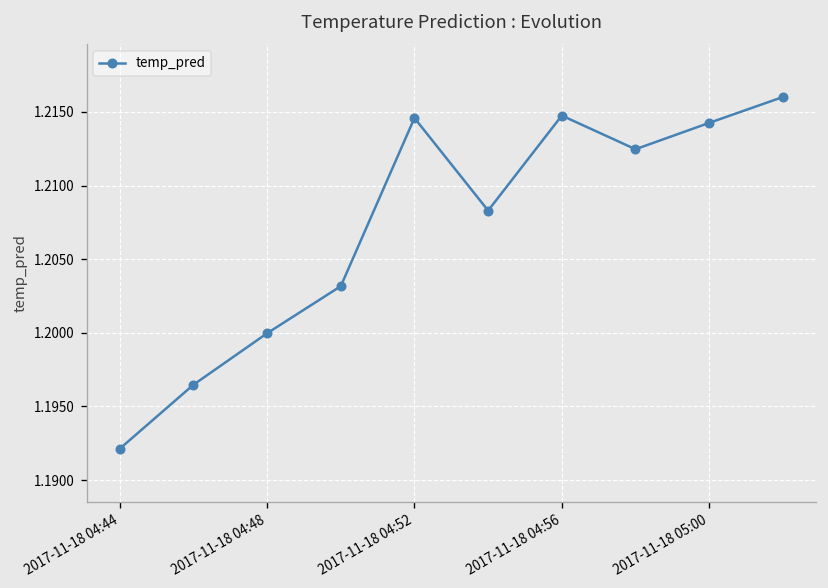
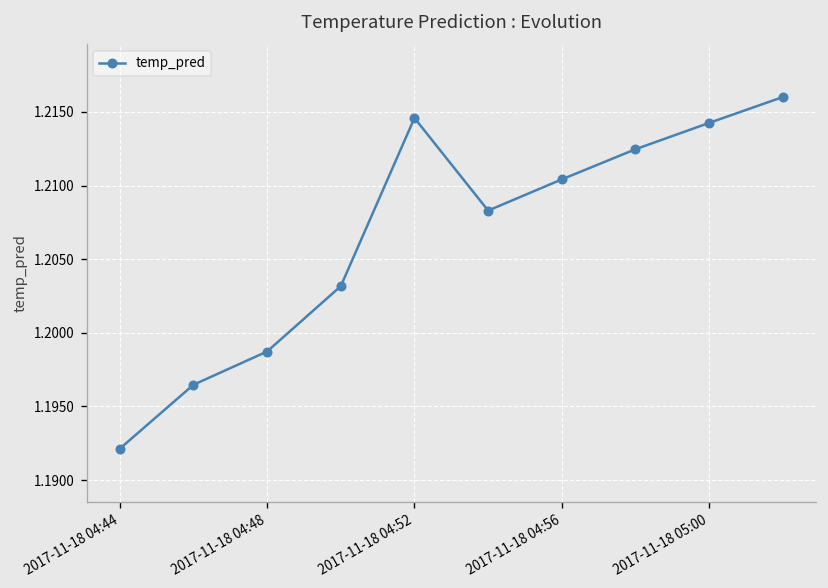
  {
    "2017-11-18 04:44": 1.1921,
-   "2017-11-18 04:48": 1.2000,
+   "2017-11-18 04:48": 1.1987,
    "2017-11-18 04:52": 1.2146,
-   "2017-11-18 04:56": 1.2148,
+   "2017-11-18 04:56": 1.2104,
    "2017-11-18 05:00": 1.2143
  }
